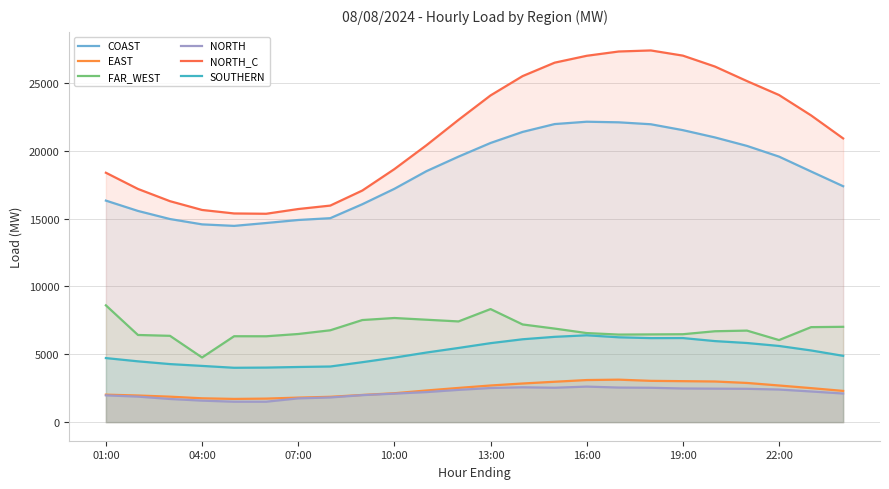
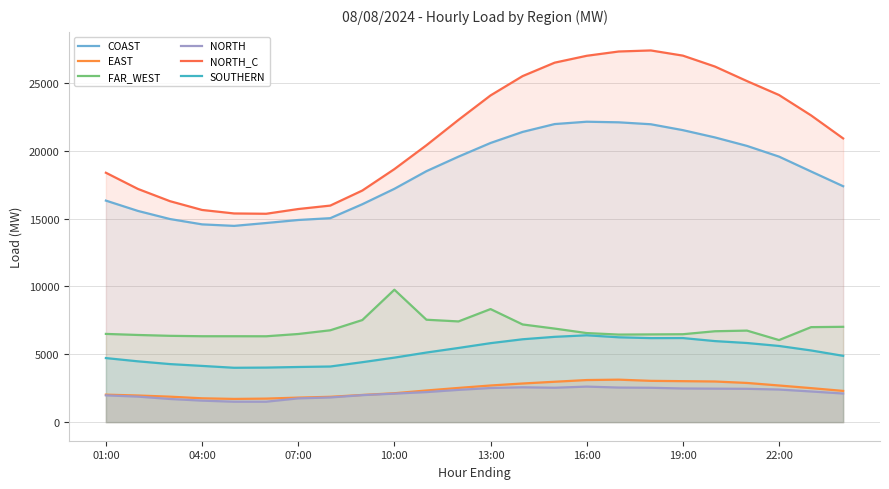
  {
    "FAR_WEST": {
-     "01:00": 8600,
-     "04:00": 4800,
+     "01:00": 6500,
+     "04:00": 6300,
      "07:00": 6500,
-     "10:00": 7700,
+     "10:00": 9800,
      "13:00": 8300,
      "19:00": 6500,
      "22:00": 6000
    }
  }
